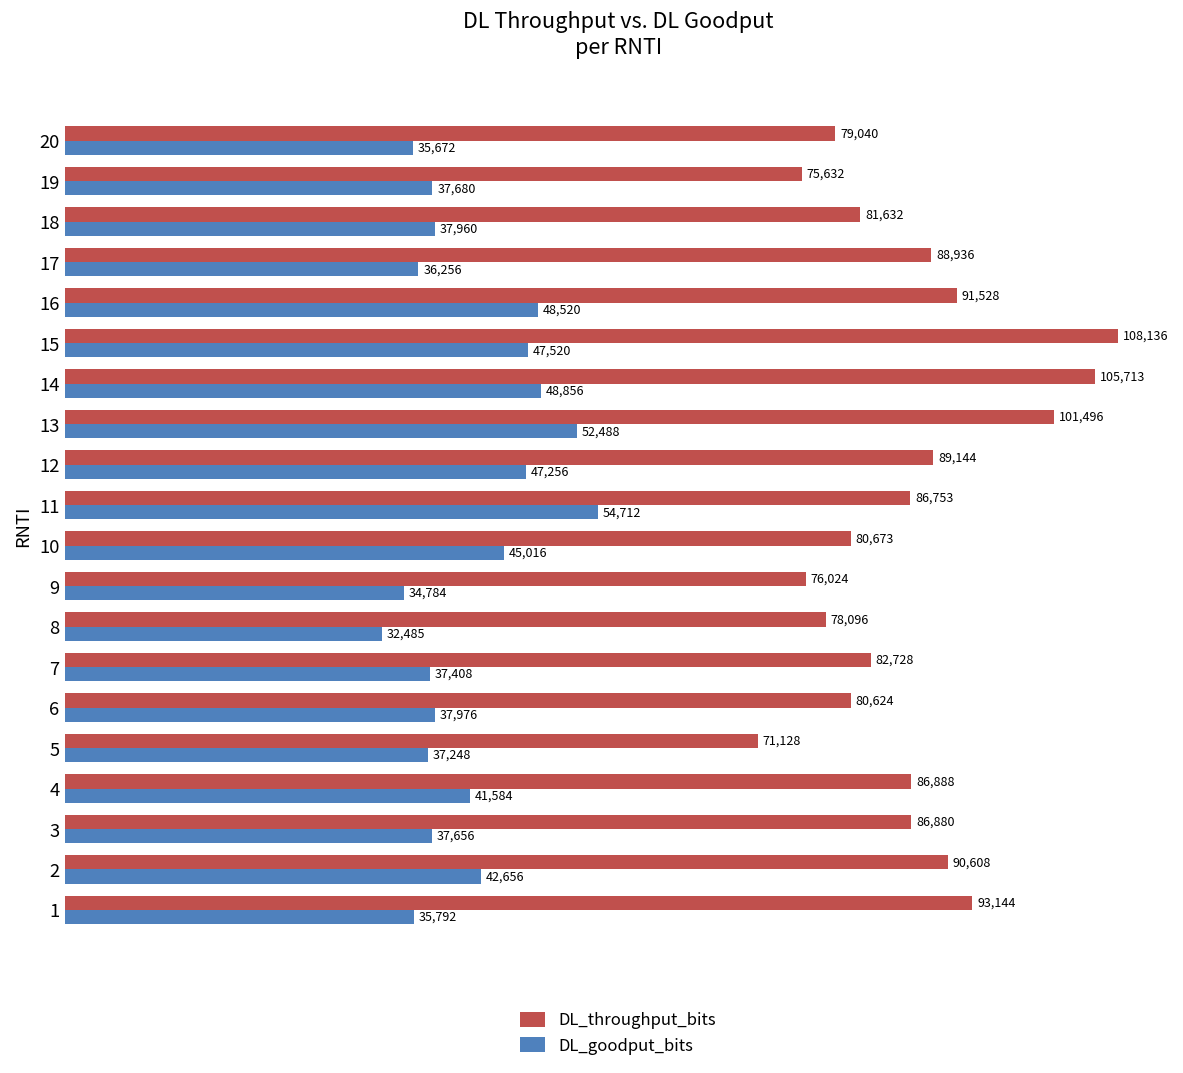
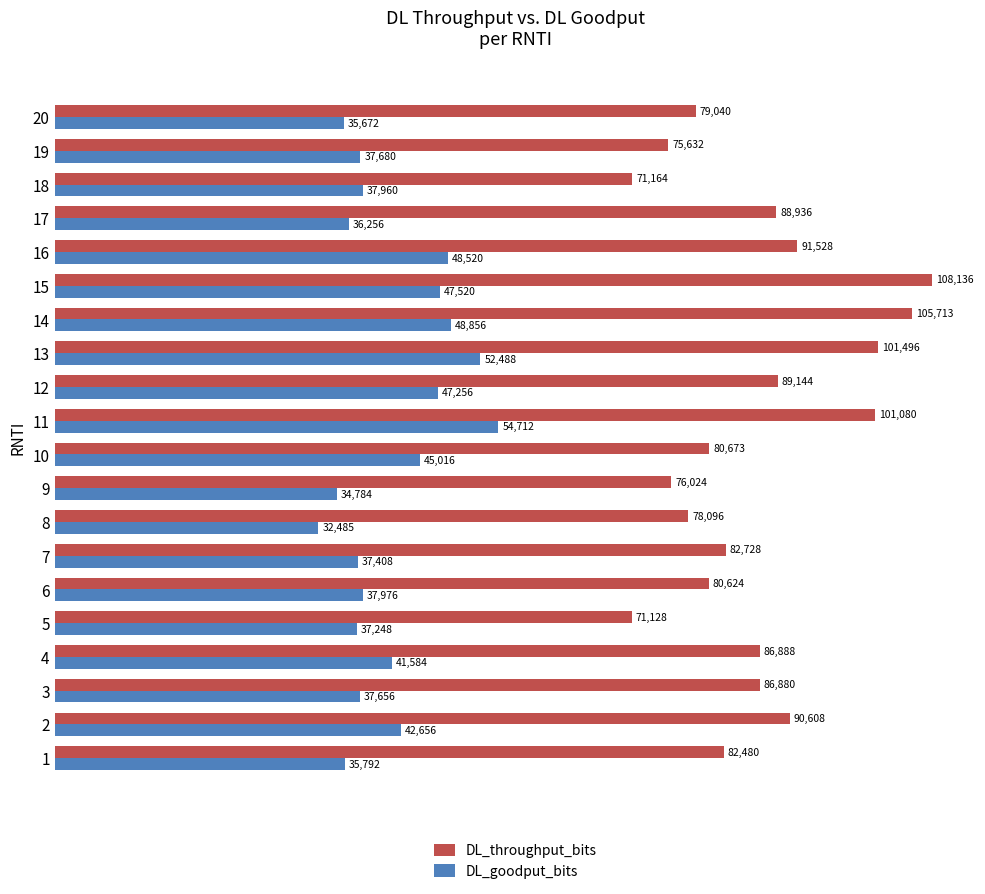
  {
    "DL_throughput_bits": {
      "20": "79,040",
      "19": "75,632",
-     "18": "81,632",
+     "18": "71,164",
      "17": "88,936",
      "16": "91,528",
      "15": "108,136",
      "14": "105,713",
      "13": "101,496",
      "12": "89,144",
-     "11": "86,753",
+     "11": "101,080",
      "10": "80,673",
      "9": "76,024",
      "8": "78,096",
      "7": "82,728",
      "6": "80,624",
      "5": "71,128",
      "4": "86,888",
      "3": "86,880",
      "2": "90,608",
-     "1": "93,144"
+     "1": "82,480"
    },
    "DL_goodput_bits": {
      "20": "35,672",
      "19": "37,680",
      "18": "37,960",
      "17": "36,256",
      "16": "48,520",
      "15": "47,520",
      "14": "48,856",
      "13": "52,488",
      "12": "47,256",
      "11": "54,712",
      "10": "45,016",
      "9": "34,784",
      "8": "32,485",
      "7": "37,408",
      "6": "37,976",
      "5": "37,248",
      "4": "41,584",
      "3": "37,656",
      "2": "42,656",
      "1": "35,792"
    }
  }
